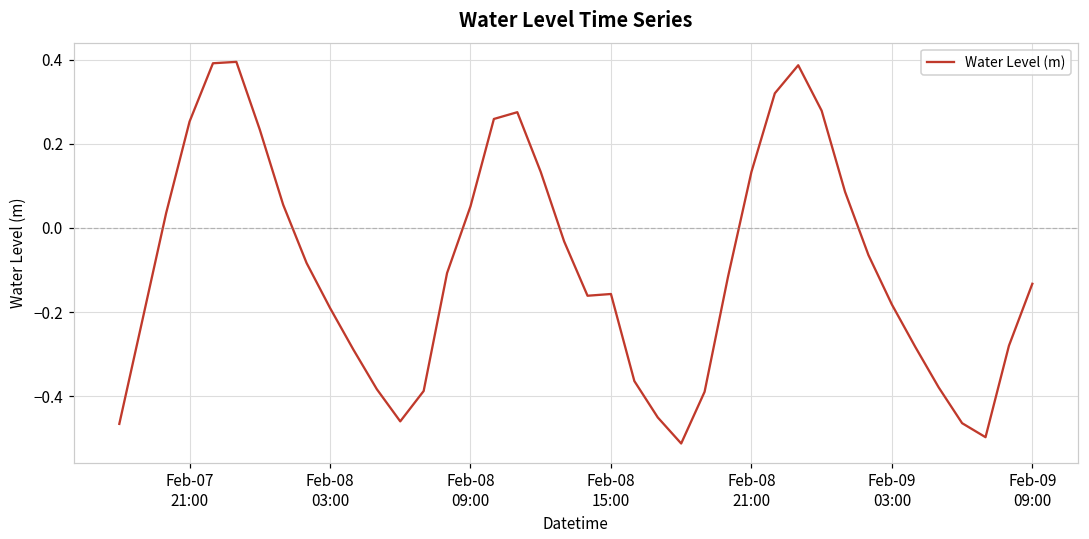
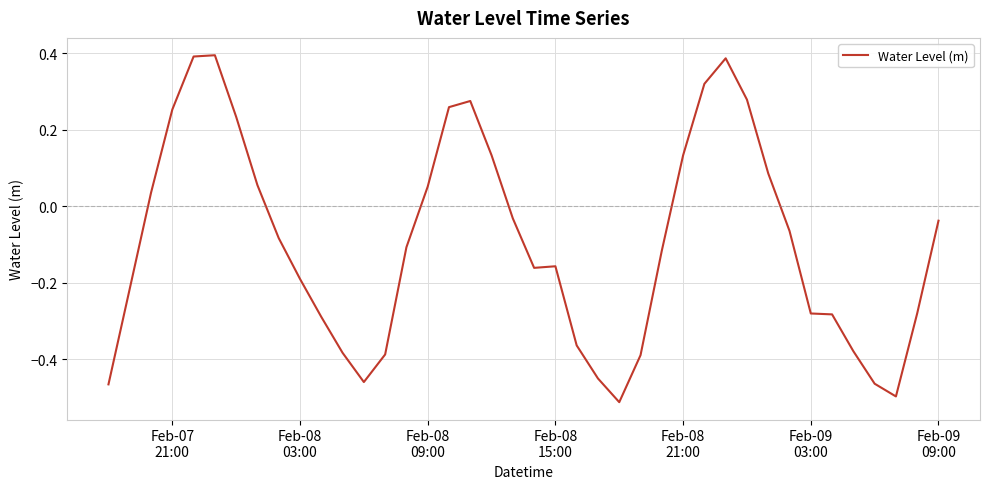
  {
    "Feb-07 21:00": 0.25,
    "Feb-08 03:00": -0.19,
    "Feb-08 09:00": 0.05,
    "Feb-08 15:00": -0.16,
    "Feb-08 21:00": 0.13,
-   "Feb-09 03:00": -0.18,
-   "Feb-09 09:00": -0.13
+   "Feb-09 03:00": -0.28,
+   "Feb-09 09:00": -0.04
  }
